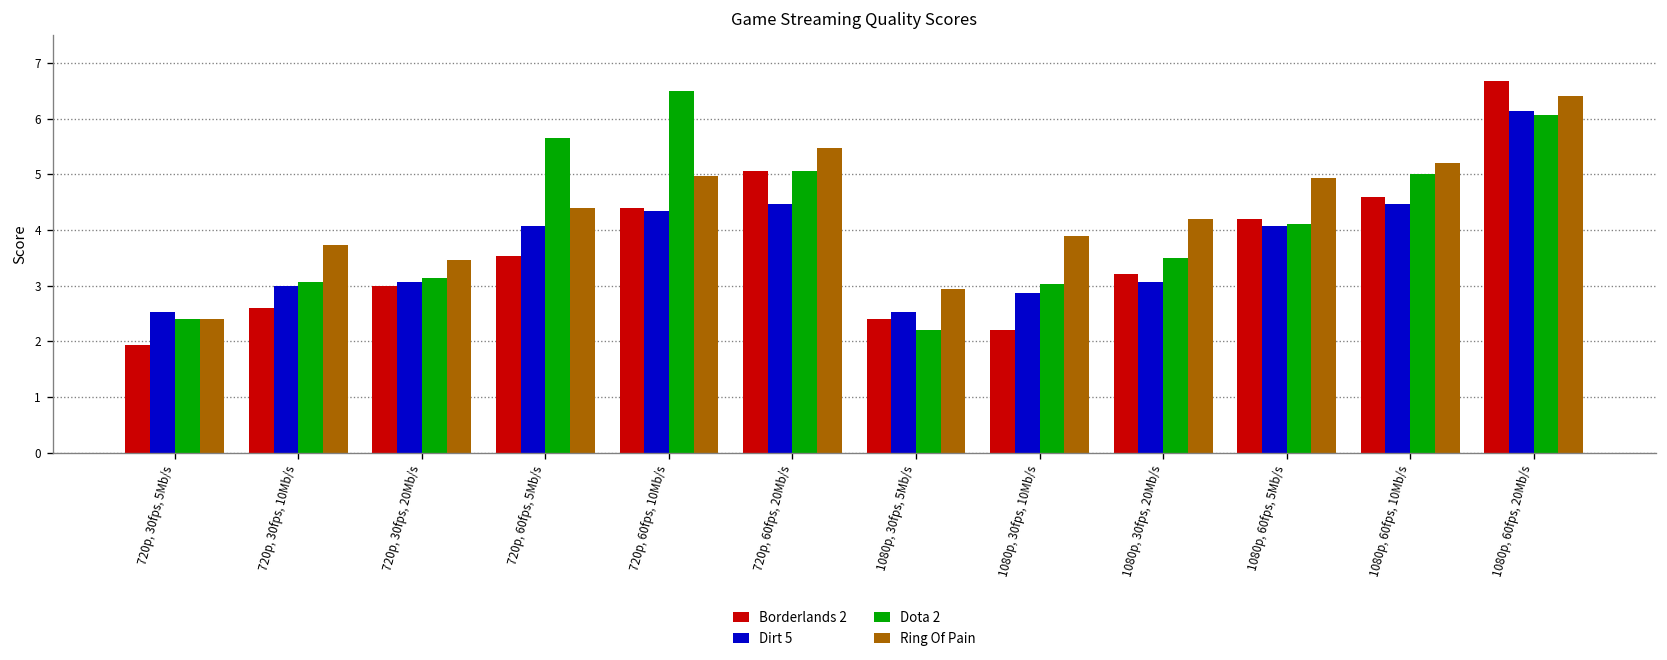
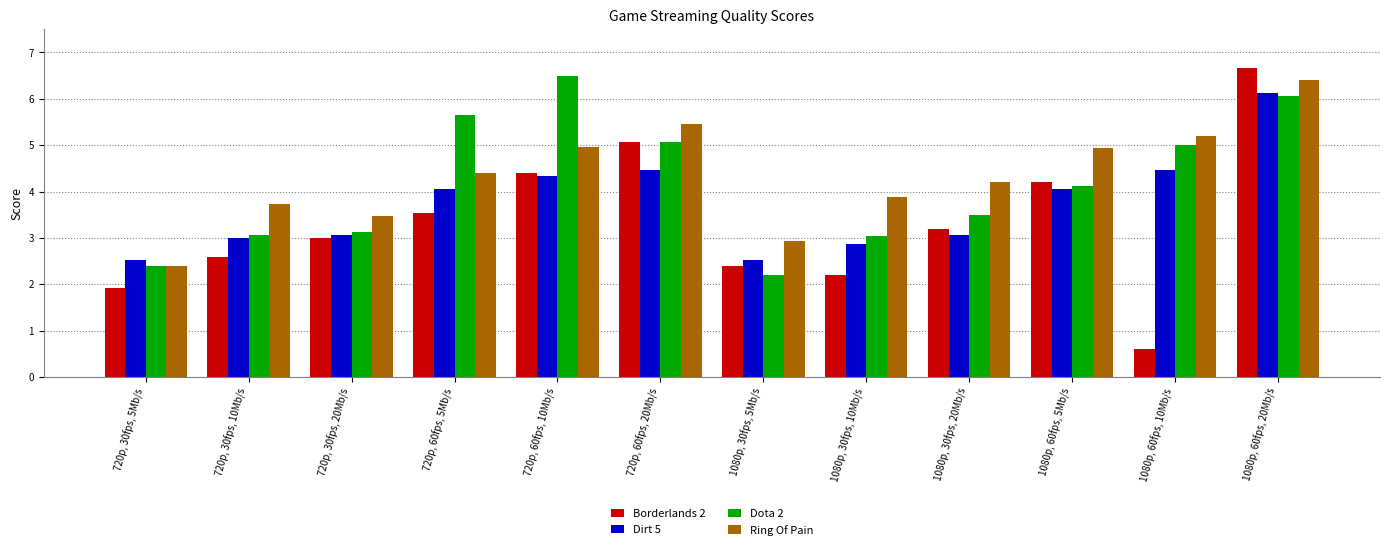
  {
    "Borderlands 2": {
      "720p, 30fps, 5Mb/s": 1.9,
      "720p, 30fps, 10Mb/s": 2.6,
      "720p, 30fps, 20Mb/s": 3.0,
      "720p, 60fps, 5Mb/s": 3.5,
      "720p, 60fps, 10Mb/s": 4.4,
      "720p, 60fps, 20Mb/s": 5.1,
      "1080p, 30fps, 5Mb/s": 2.4,
      "1080p, 30fps, 10Mb/s": 2.2,
      "1080p, 30fps, 20Mb/s": 3.2,
      "1080p, 60fps, 5Mb/s": 4.2,
-     "1080p, 60fps, 10Mb/s": 4.6,
+     "1080p, 60fps, 10Mb/s": 0.6,
      "1080p, 60fps, 20Mb/s": 6.7
    },
    "Dirt 5": {
      "720p, 30fps, 5Mb/s": 2.5,
      "720p, 30fps, 10Mb/s": 3.0,
      "720p, 30fps, 20Mb/s": 3.1,
      "720p, 60fps, 5Mb/s": 4.1,
      "720p, 60fps, 10Mb/s": 4.3,
      "720p, 60fps, 20Mb/s": 4.5,
      "1080p, 30fps, 5Mb/s": 2.5,
      "1080p, 30fps, 10Mb/s": 2.9,
      "1080p, 30fps, 20Mb/s": 3.1,
      "1080p, 60fps, 5Mb/s": 4.1,
      "1080p, 60fps, 10Mb/s": 4.5,
      "1080p, 60fps, 20Mb/s": 6.1
    },
    "Dota 2": {
      "720p, 30fps, 5Mb/s": 2.4,
      "720p, 30fps, 10Mb/s": 3.1,
      "720p, 30fps, 20Mb/s": 3.1,
      "720p, 60fps, 5Mb/s": 5.7,
      "720p, 60fps, 10Mb/s": 6.5,
      "720p, 60fps, 20Mb/s": 5.1,
      "1080p, 30fps, 5Mb/s": 2.2,
      "1080p, 30fps, 10Mb/s": 3.0,
      "1080p, 30fps, 20Mb/s": 3.5,
      "1080p, 60fps, 5Mb/s": 4.1,
      "1080p, 60fps, 10Mb/s": 5.0,
      "1080p, 60fps, 20Mb/s": 6.1
    },
    "Ring Of Pain": {
      "720p, 30fps, 5Mb/s": 2.4,
      "720p, 30fps, 10Mb/s": 3.7,
      "720p, 30fps, 20Mb/s": 3.5,
      "720p, 60fps, 5Mb/s": 4.4,
      "720p, 60fps, 10Mb/s": 5.0,
      "720p, 60fps, 20Mb/s": 5.5,
      "1080p, 30fps, 5Mb/s": 2.9,
      "1080p, 30fps, 10Mb/s": 3.9,
      "1080p, 30fps, 20Mb/s": 4.2,
      "1080p, 60fps, 5Mb/s": 4.9,
      "1080p, 60fps, 10Mb/s": 5.2,
      "1080p, 60fps, 20Mb/s": 6.4
    }
  }
